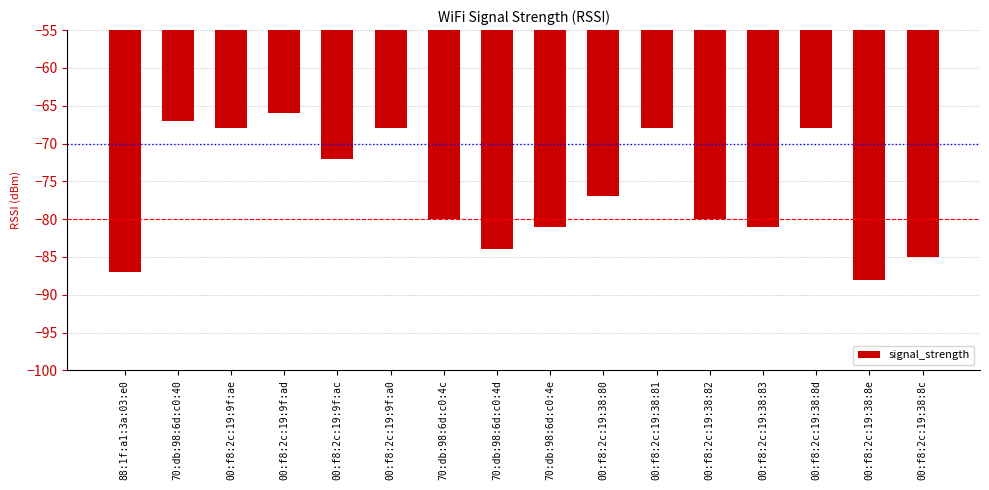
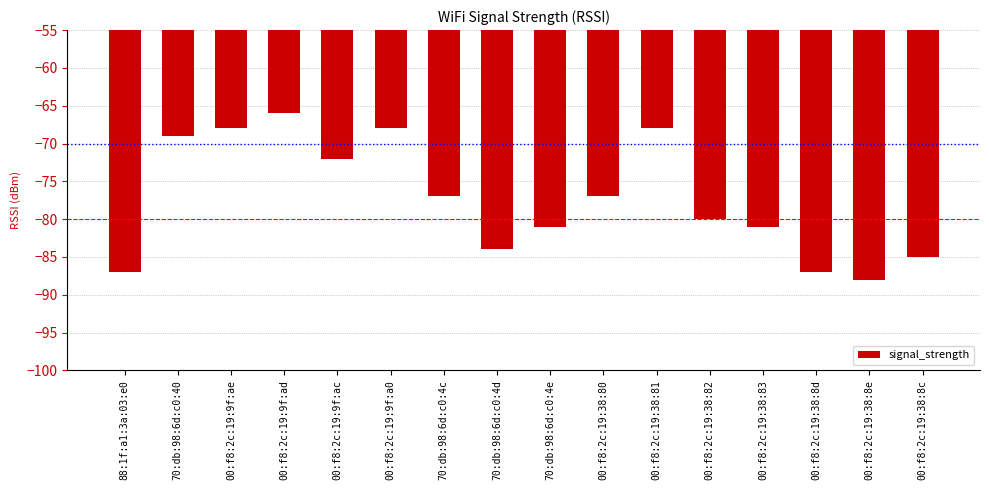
  {
    "88:1f:a1:3a:03:e0": -87,
-   "70:db:98:6d:c0:40": -67,
+   "70:db:98:6d:c0:40": -69,
    "00:f8:2c:19:9f:ae": -68,
    "00:f8:2c:19:9f:ad": -66,
    "00:f8:2c:19:9f:ac": -72,
    "00:f8:2c:19:9f:a0": -68,
-   "70:db:98:6d:c0:4c": -80,
+   "70:db:98:6d:c0:4c": -77,
    "70:db:98:6d:c0:4d": -84,
    "70:db:98:6d:c0:4e": -81,
    "00:f8:2c:19:38:80": -77,
    "00:f8:2c:19:38:81": -68,
    "00:f8:2c:19:38:82": -80,
    "00:f8:2c:19:38:83": -81,
-   "00:f8:2c:19:38:8d": -68,
+   "00:f8:2c:19:38:8d": -87,
    "00:f8:2c:19:38:8e": -88,
    "00:f8:2c:19:38:8c": -85
  }
